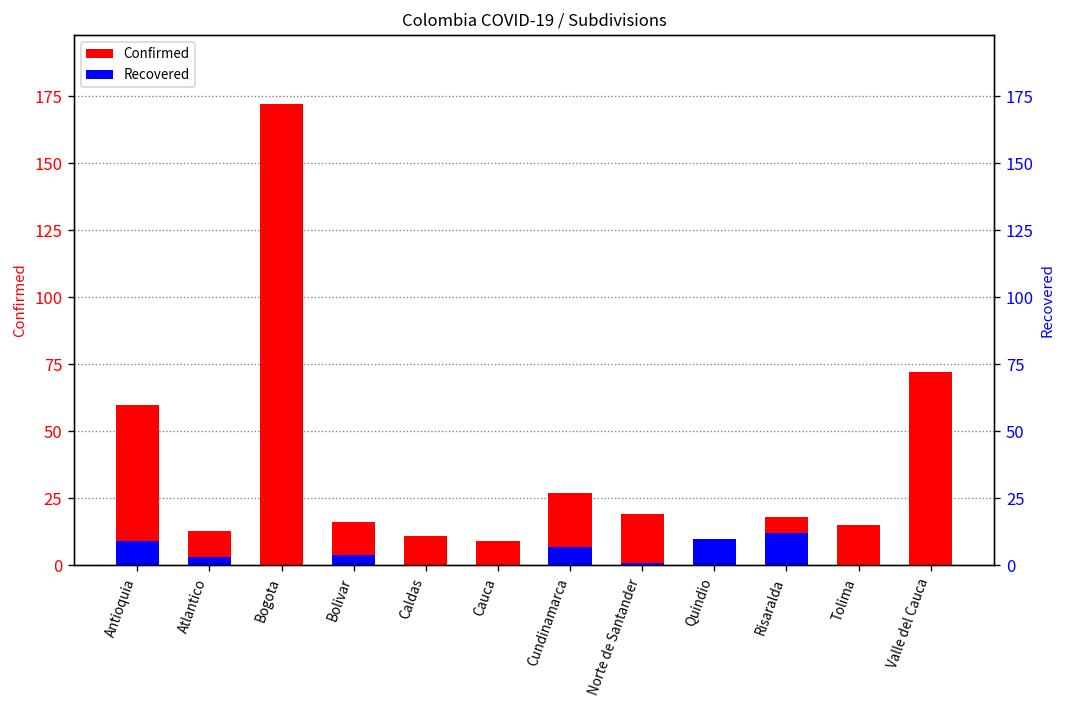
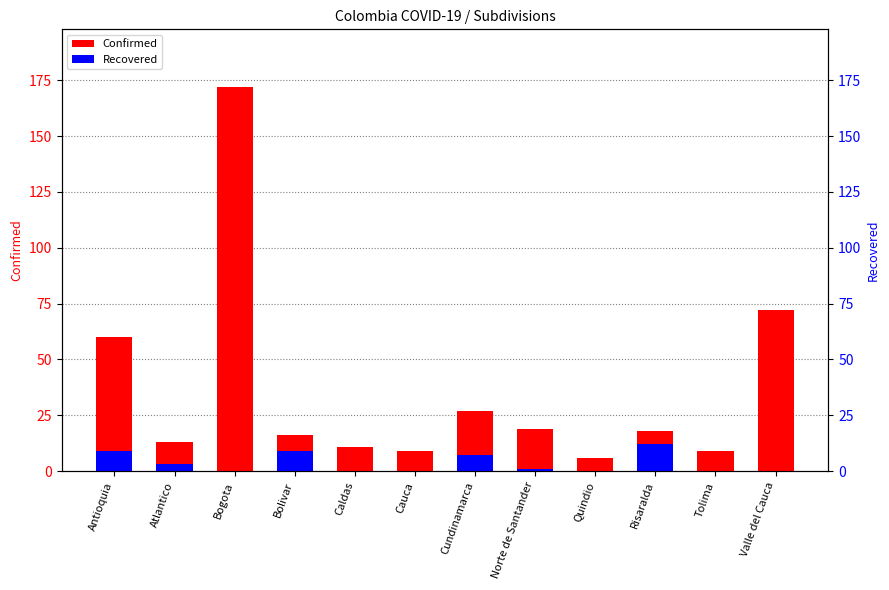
  {
    "Confirmed": {
      "Antioquia": 60,
      "Atlantico": 13,
      "Bogota": 172,
      "Bolivar": 16,
      "Caldas": 11,
      "Cauca": 9,
      "Cundinamarca": 27,
      "Norte de Santander": 19,
      "Risaralda": 18,
-     "Tolima": 15,
+     "Tolima": 9,
      "Valle del Cauca": 72
    },
    "Recovered": {
      "Bogota": 0,
-     "Bolivar": 4,
+     "Bolivar": 9,
      "Caldas": 0,
      "Cauca": 0,
-     "Quindio": 10,
+     "Quindio": 0,
      "Tolima": 0,
      "Valle del Cauca": 0
    }
  }
